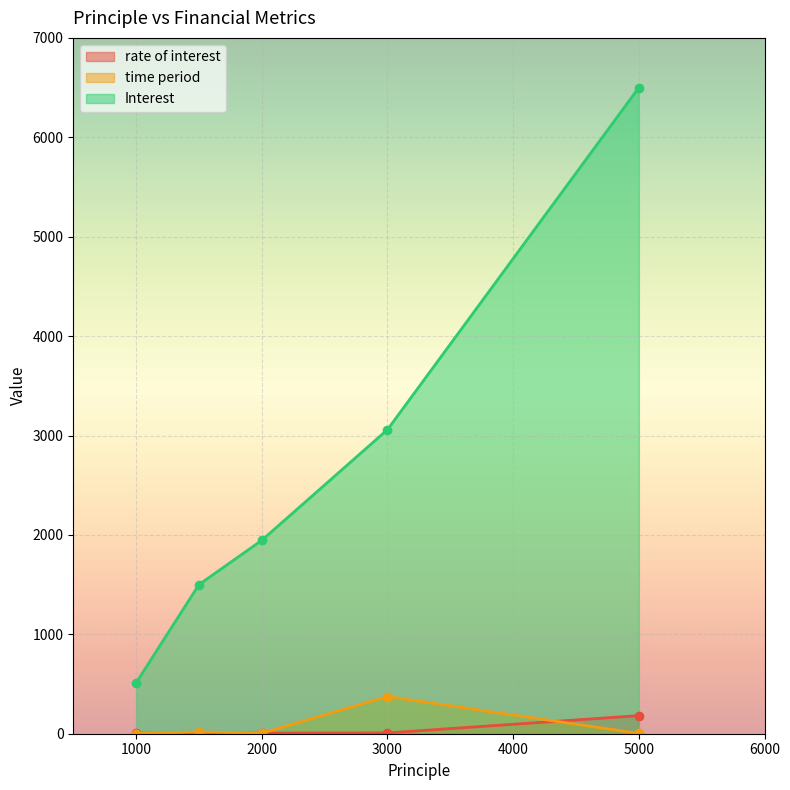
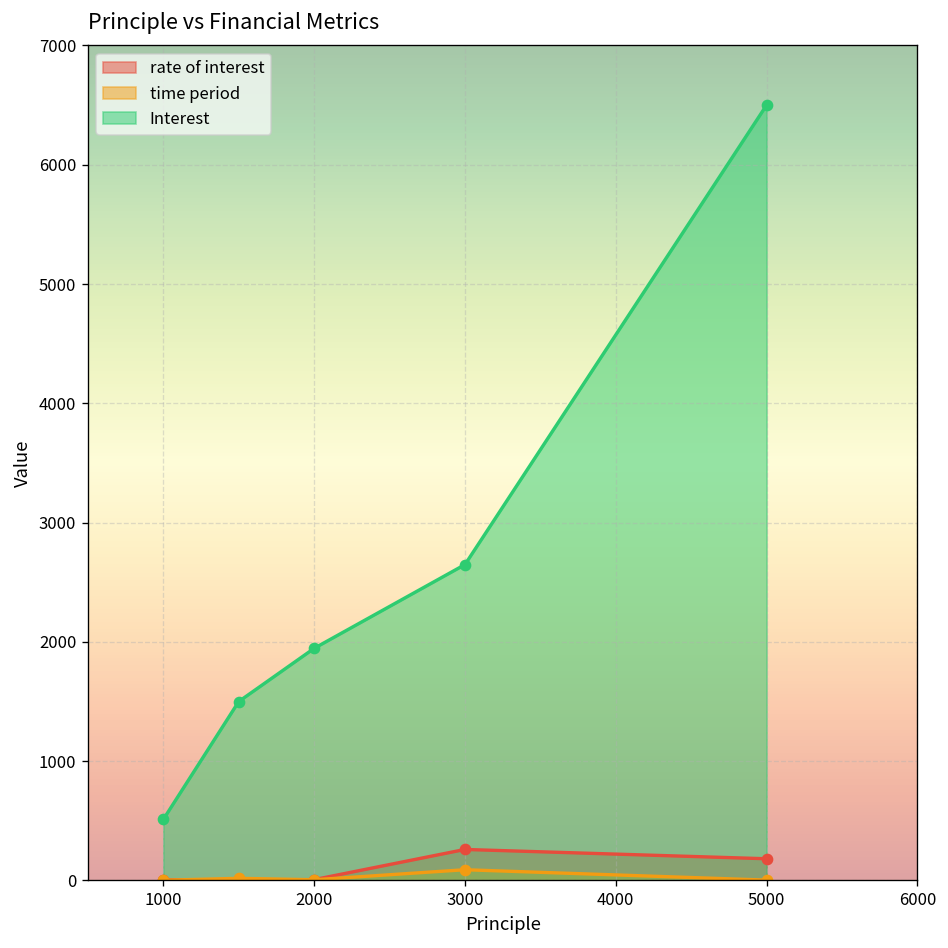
  {
    "rate of interest": {
-     "3000": 0,
+     "3000": 300,
      "5000": 200
    },
    "time period": {
-     "3000": 400,
+     "3000": 100,
      "5000": 0
    },
    "Interest": {
      "1000": 500,
      "2000": 1900,
-     "3000": 3100,
+     "3000": 2600,
      "5000": 6500
    }
  }
